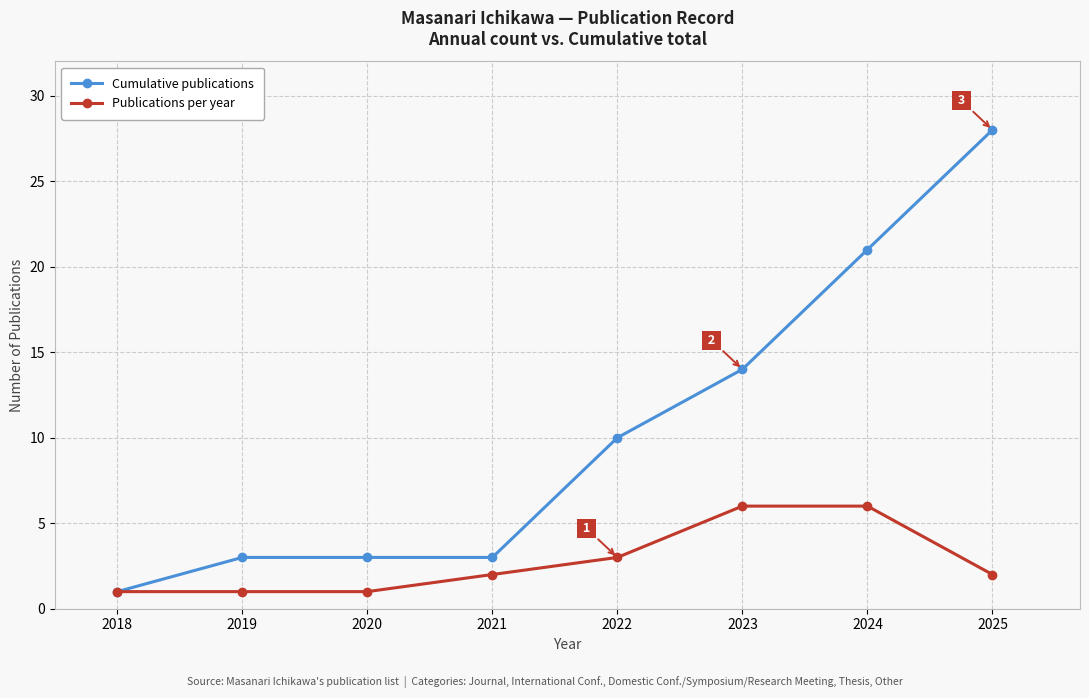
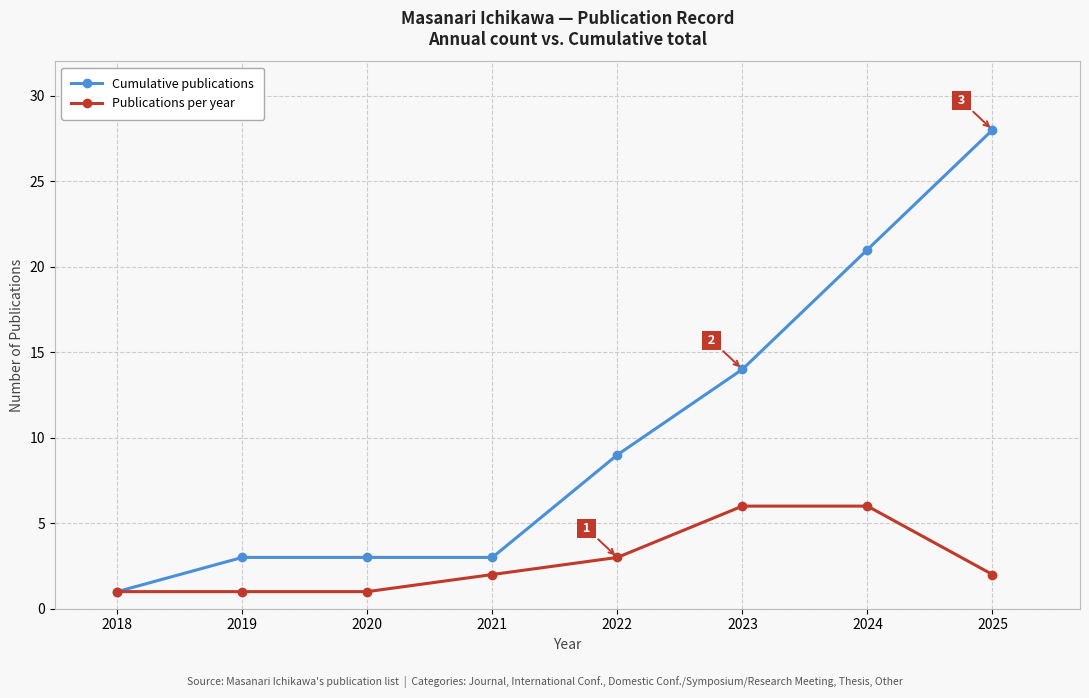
  {
    "Cumulative publications": {
      "2019": 3,
      "2020": 3,
      "2021": 3,
-     "2022": 10,
+     "2022": 9,
      "2023": 14,
      "2024": 21,
      "2025": 28
    },
    "Publications per year": {
      "2019": 1,
      "2020": 1,
      "2021": 2,
      "2022": 3,
      "2023": 6,
      "2024": 6,
      "2025": 2
    }
  }
